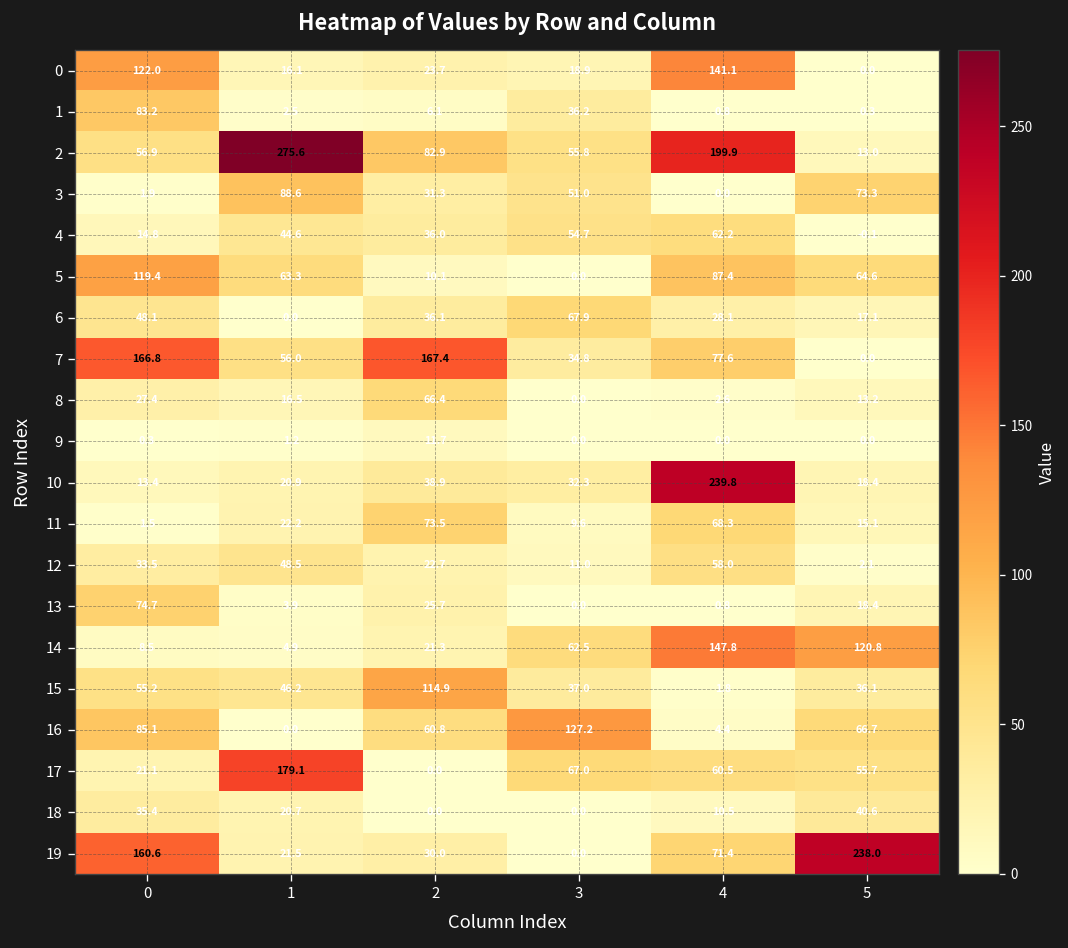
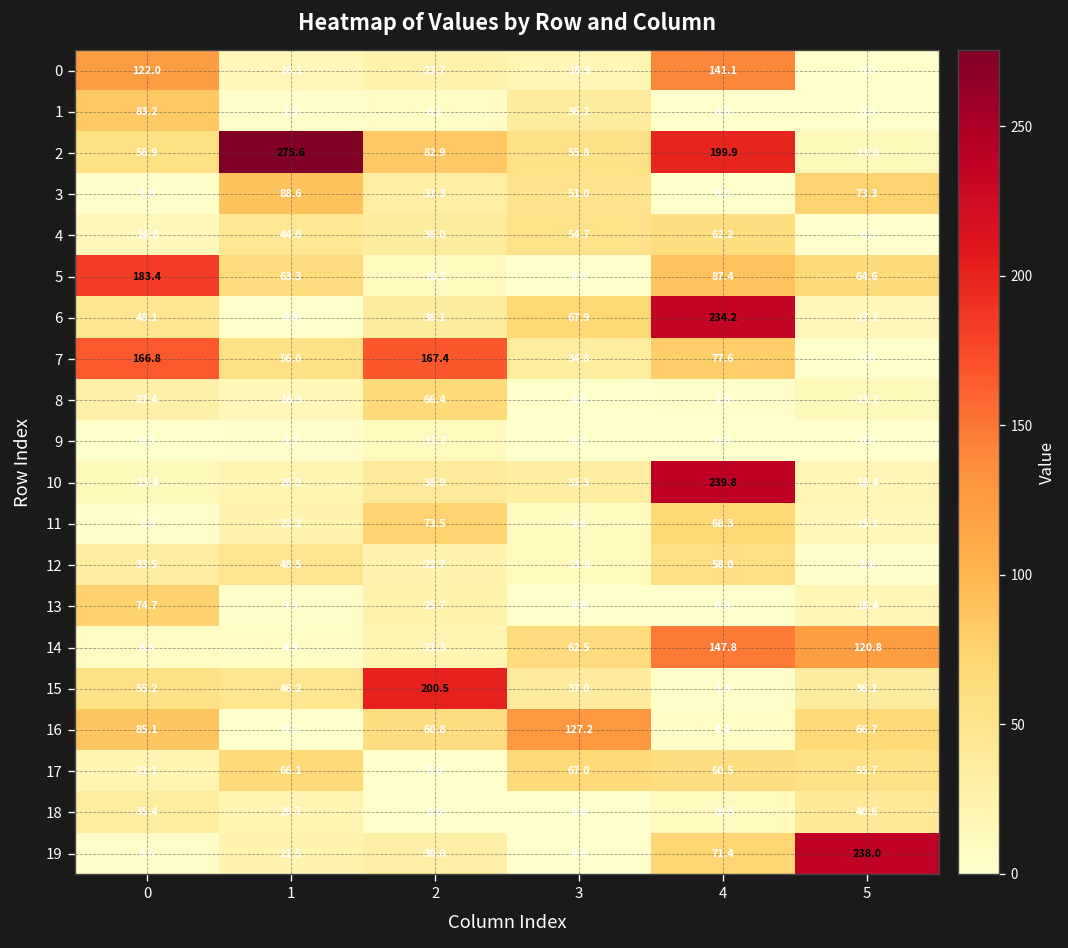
  {
    "0": {
      "0": 122.0,
      "1": 16.1,
      "2": 23.7,
      "3": 18.9,
      "4": 141.1,
      "5": 0.0
    },
    "1": {
      "0": 83.2,
      "1": 2.5,
      "2": 6.1,
      "3": 36.2,
      "4": 0.8,
      "5": 0.3
    },
    "2": {
      "0": 56.9,
      "1": 275.6,
      "2": 82.9,
      "3": 55.8,
      "4": 199.9,
      "5": 13.0
    },
    "3": {
      "0": 1.9,
      "1": 88.6,
      "2": 31.3,
      "3": 51.0,
      "4": 0.0,
      "5": 73.3
    },
    "4": {
      "0": 14.8,
      "1": 44.6,
      "2": 36.0,
      "3": 54.7,
      "4": 62.2,
      "5": -0.1
    },
    "5": {
-     "0": 119.4,
+     "0": 183.4,
      "1": 63.3,
      "2": 10.1,
      "3": 0.0,
      "4": 87.4,
      "5": 64.6
    },
    "6": {
      "0": 48.1,
      "1": 0.0,
      "2": 36.1,
      "3": 67.9,
-     "4": 28.1,
+     "4": 234.2,
      "5": 17.1
    },
    "7": {
      "0": 166.8,
      "1": 56.0,
      "2": 167.4,
      "3": 34.8,
      "4": 77.6,
      "5": 0.0
    },
    "8": {
      "0": 27.4,
      "1": 16.5,
      "2": 66.4,
      "3": 0.0,
      "4": 2.6,
      "5": 13.2
    },
    "9": {
      "0": 0.3,
      "1": 1.2,
      "2": 11.7,
      "3": 0.0,
      "4": 0.0,
      "5": 0.0
    },
    "10": {
      "0": 13.4,
      "1": 20.9,
      "2": 38.9,
      "3": 32.3,
      "4": 239.8,
      "5": 18.4
    },
    "11": {
      "0": 1.5,
      "1": 22.2,
      "2": 73.5,
      "3": 9.6,
      "4": 68.3,
      "5": 15.1
    },
    "12": {
      "0": 33.5,
      "1": 48.5,
      "2": 22.7,
      "3": 11.0,
      "4": 58.0,
      "5": 2.1
    },
    "13": {
      "0": 74.7,
      "1": 3.9,
      "2": 25.7,
      "3": 0.0,
      "4": 0.8,
      "5": 18.4
    },
    "14": {
      "0": 8.5,
      "1": 4.9,
      "2": 21.3,
      "3": 62.5,
      "4": 147.8,
      "5": 120.8
    },
    "15": {
      "0": 55.2,
      "1": 46.2,
-     "2": 114.9,
+     "2": 200.5,
      "3": 37.0,
      "4": 1.8,
      "5": 36.1
    },
    "16": {
      "0": 85.1,
      "1": 0.0,
      "2": 60.8,
      "3": 127.2,
      "4": 4.4,
      "5": 66.7
    },
    "17": {
      "0": 21.1,
-     "1": 179.1,
+     "1": 66.1,
      "2": 0.0,
      "3": 67.0,
      "4": 60.5,
      "5": 55.7
    },
    "18": {
      "0": 35.4,
      "1": 20.7,
      "2": 0.0,
      "3": 0.0,
      "4": 10.5,
      "5": 40.6
    },
    "19": {
-     "0": 160.6,
+     "0": 3.6,
      "1": 21.5,
      "2": 30.0,
      "3": 0.0,
      "4": 71.4,
      "5": 238.0
    }
  }
